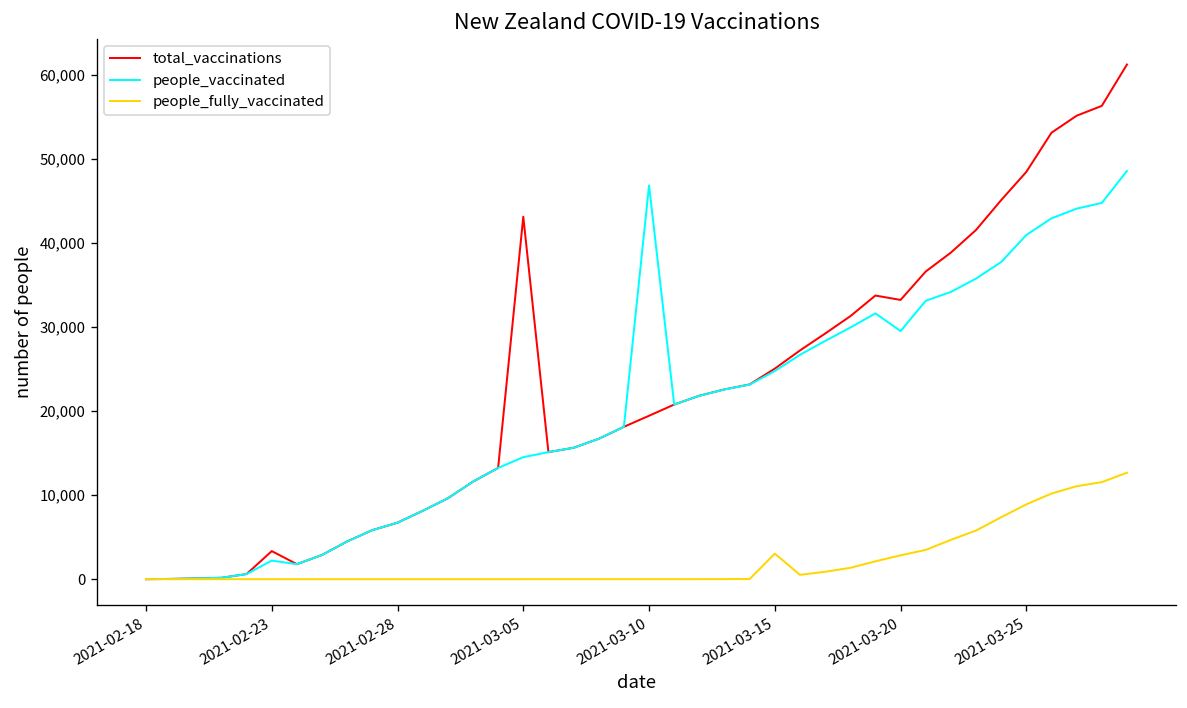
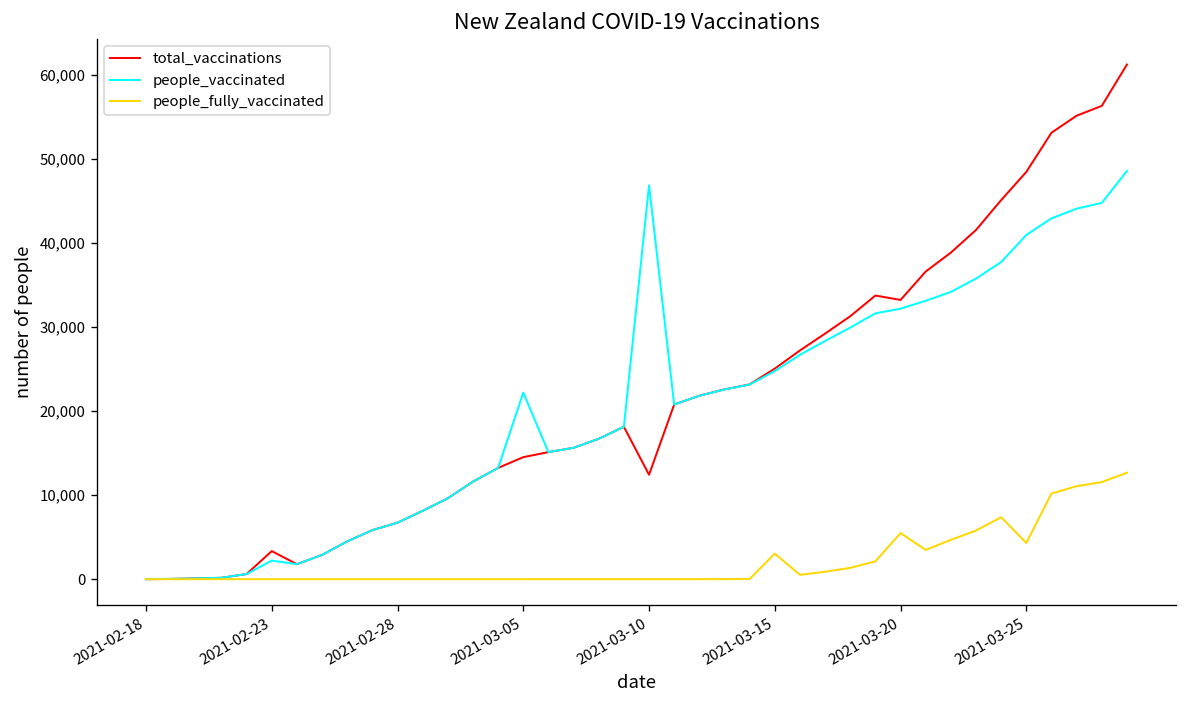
  {
    "total_vaccinations": {
      "2021-02-23": "3,000",
-     "2021-03-05": "43,000",
-     "2021-03-10": "19,000",
+     "2021-03-05": "15,000",
+     "2021-03-10": "12,000",
      "2021-03-20": "33,000",
      "2021-03-25": "48,000"
    },
    "people_vaccinated": {
      "2021-02-23": "2,000",
-     "2021-03-05": "15,000",
+     "2021-03-05": "22,000",
      "2021-03-10": "47,000",
-     "2021-03-20": "30,000",
+     "2021-03-20": "32,000",
      "2021-03-25": "41,000"
    },
    "people_fully_vaccinated": {
      "2021-02-23": "0",
      "2021-02-28": "0",
      "2021-03-05": "0",
      "2021-03-10": "0",
      "2021-03-15": "3,000",
-     "2021-03-20": "3,000",
-     "2021-03-25": "9,000"
+     "2021-03-20": "5,000",
+     "2021-03-25": "4,000"
    }
  }
